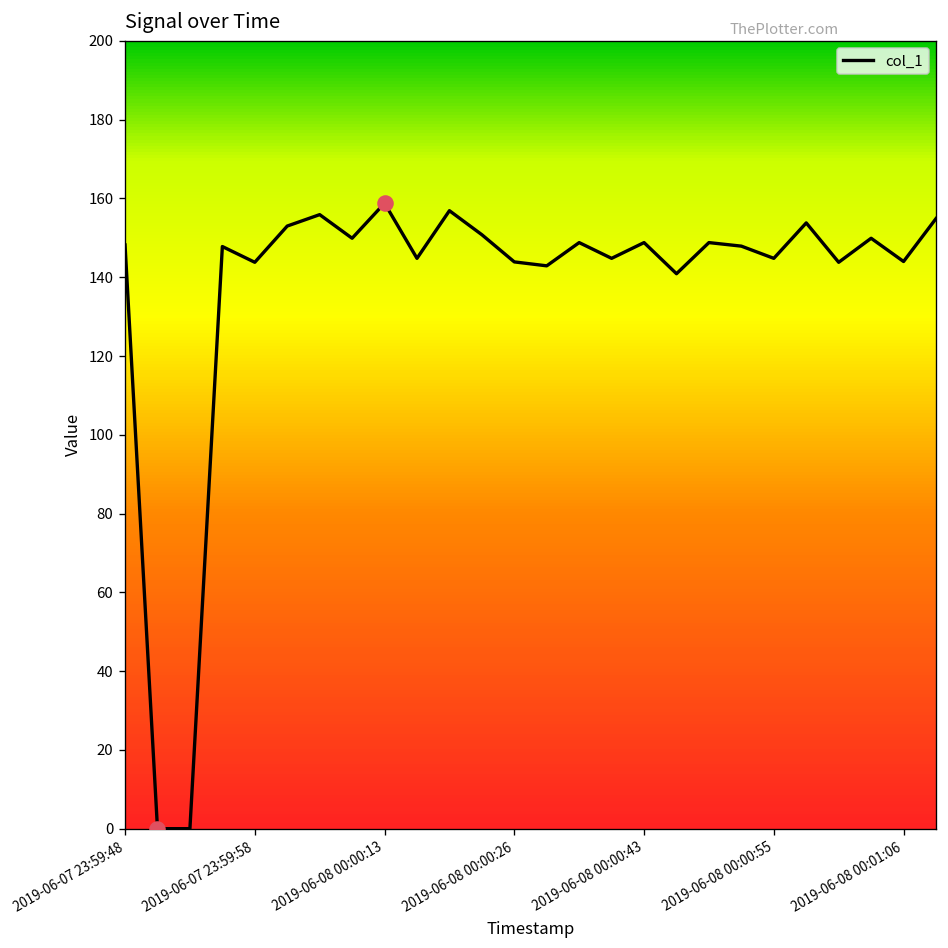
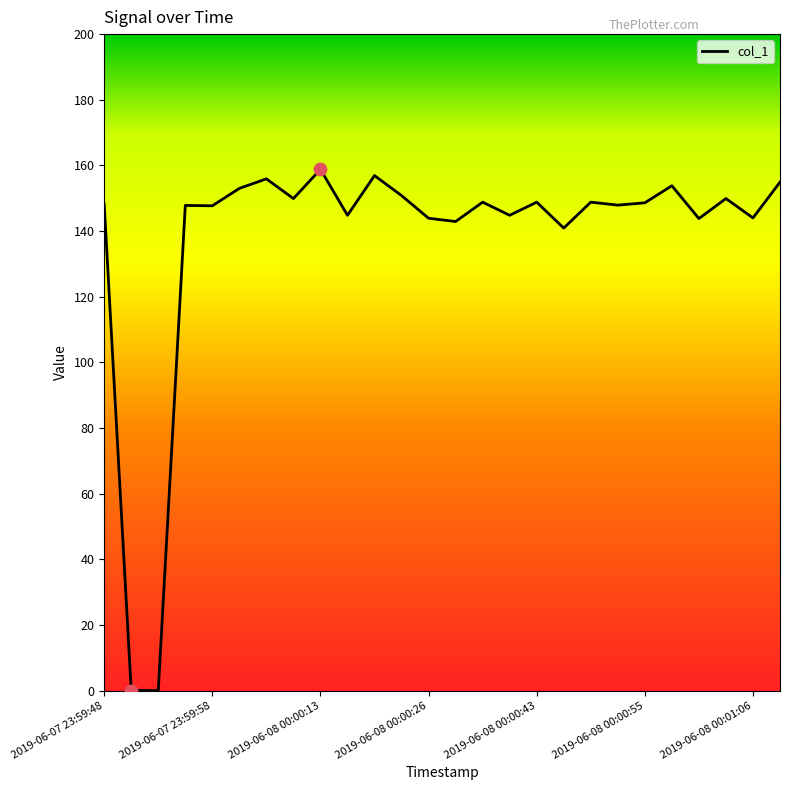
  {
    "col_1": {
      "2019-06-07 23:59:48": 148,
-     "2019-06-07 23:59:58": 144,
+     "2019-06-07 23:59:58": 148,
      "2019-06-08 00:00:26": 144,
      "2019-06-08 00:00:43": 149,
-     "2019-06-08 00:00:55": 145,
+     "2019-06-08 00:00:55": 149,
      "2019-06-08 00:01:06": 144
    }
  }
